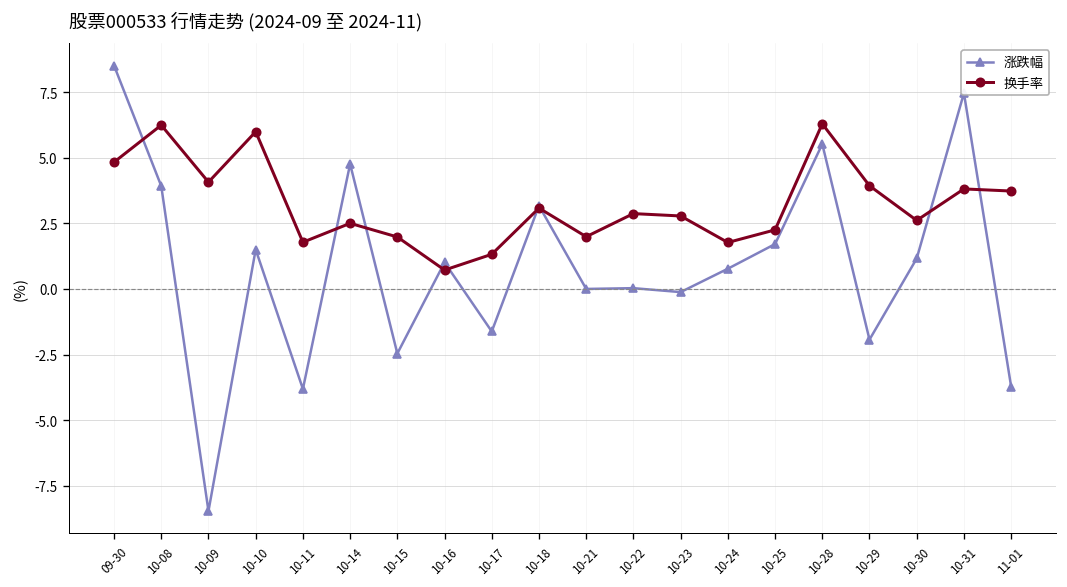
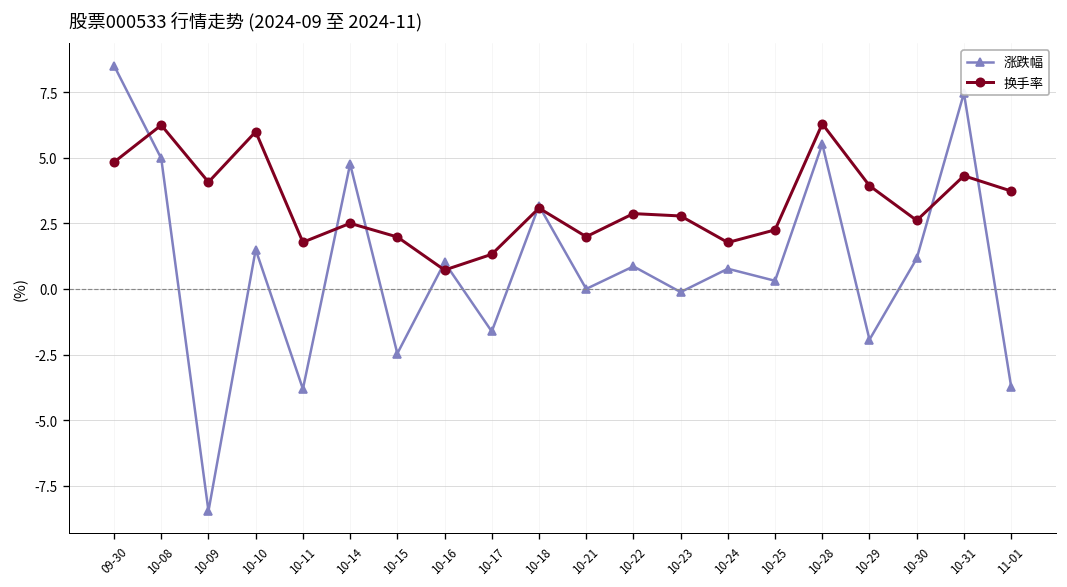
  {
    "涨跌幅": {
      "09-30": 8.5,
-     "10-08": 3.9,
+     "10-08": 5.0,
      "10-09": -8.5,
      "10-10": 1.5,
      "10-11": -3.8,
      "10-14": 4.8,
      "10-15": -2.5,
      "10-16": 1.0,
      "10-17": -1.6,
      "10-21": 0.0,
-     "10-22": 0.0,
+     "10-22": 0.9,
      "10-23": -0.1,
      "10-24": 0.8,
-     "10-25": 1.7,
+     "10-25": 0.3,
      "10-28": 5.5,
      "10-29": -1.9,
      "10-30": 1.2,
      "10-31": 7.5,
      "11-01": -3.7
    },
    "换手率": {
      "09-30": 4.8,
      "10-08": 6.2,
      "10-09": 4.1,
      "10-10": 6.0,
      "10-11": 1.8,
      "10-14": 2.5,
      "10-15": 2.0,
      "10-16": 0.7,
      "10-17": 1.3,
      "10-21": 2.0,
      "10-22": 2.9,
      "10-23": 2.8,
      "10-24": 1.8,
      "10-25": 2.3,
      "10-28": 6.3,
      "10-29": 3.9,
      "10-30": 2.6,
-     "10-31": 3.8,
+     "10-31": 4.3,
      "11-01": 3.7
    }
  }
